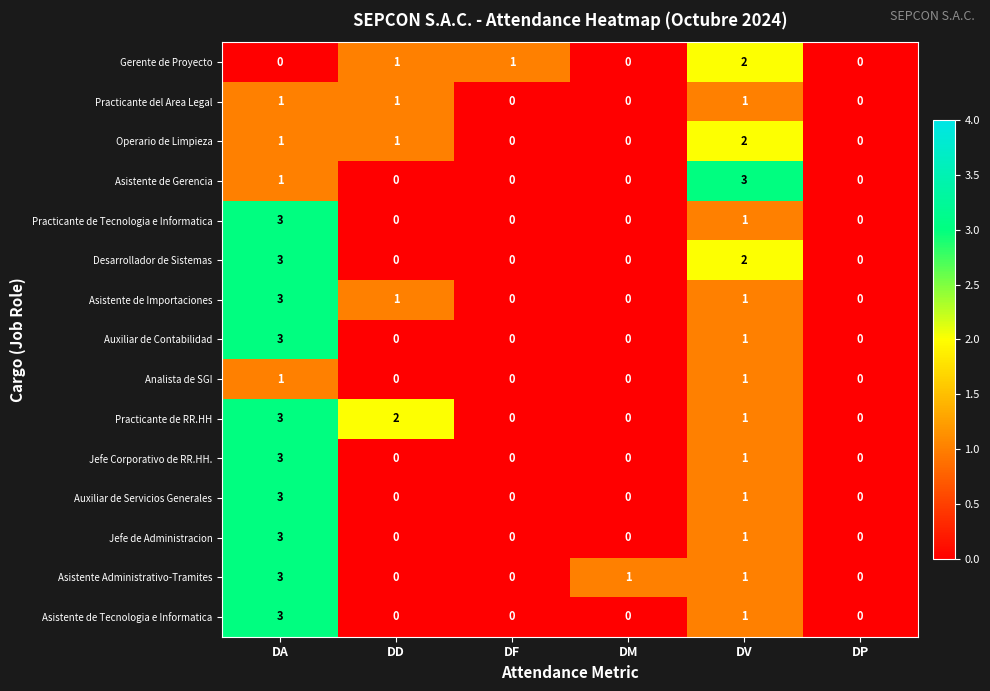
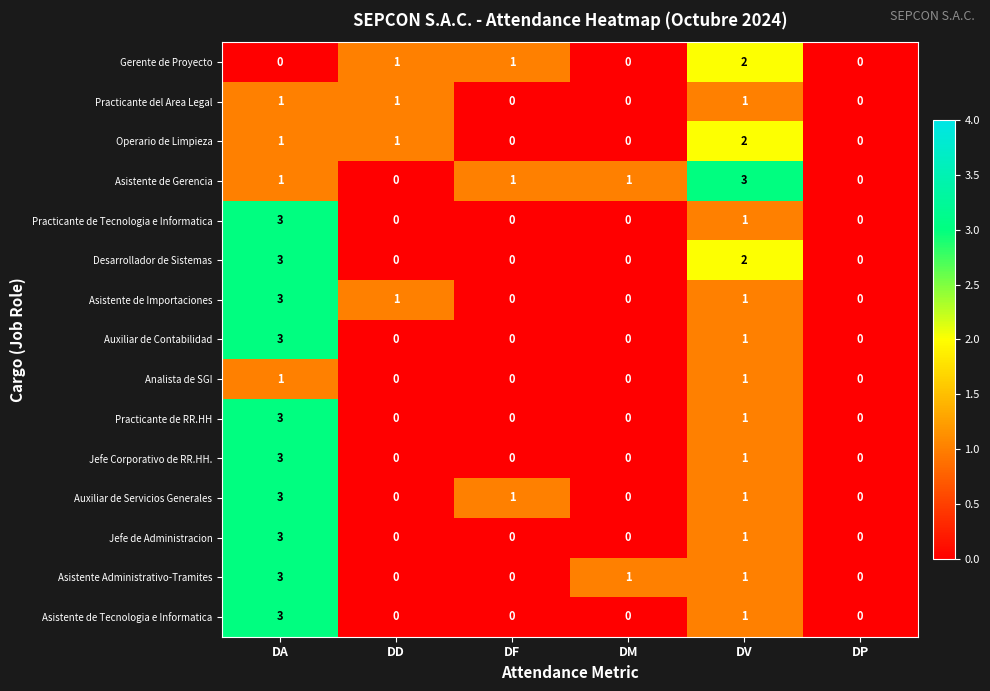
  {
    "Gerente de Proyecto": {
      "DA": 0,
      "DD": 1,
      "DF": 1,
      "DM": 0,
      "DV": 2,
      "DP": 0
    },
    "Practicante del Area Legal": {
      "DA": 1,
      "DD": 1,
      "DF": 0,
      "DM": 0,
      "DV": 1,
      "DP": 0
    },
    "Operario de Limpieza": {
      "DA": 1,
      "DD": 1,
      "DF": 0,
      "DM": 0,
      "DV": 2,
      "DP": 0
    },
    "Asistente de Gerencia": {
      "DA": 1,
      "DD": 0,
-     "DF": 0,
-     "DM": 0,
+     "DF": 1,
+     "DM": 1,
      "DV": 3,
      "DP": 0
    },
    "Practicante de Tecnologia e Informatica": {
      "DA": 3,
      "DD": 0,
      "DF": 0,
      "DM": 0,
      "DV": 1,
      "DP": 0
    },
    "Desarrollador de Sistemas": {
      "DA": 3,
      "DD": 0,
      "DF": 0,
      "DM": 0,
      "DV": 2,
      "DP": 0
    },
    "Asistente de Importaciones": {
      "DA": 3,
      "DD": 1,
      "DF": 0,
      "DM": 0,
      "DV": 1,
      "DP": 0
    },
    "Auxiliar de Contabilidad": {
      "DA": 3,
      "DD": 0,
      "DF": 0,
      "DM": 0,
      "DV": 1,
      "DP": 0
    },
    "Analista de SGI": {
      "DA": 1,
      "DD": 0,
      "DF": 0,
      "DM": 0,
      "DV": 1,
      "DP": 0
    },
    "Practicante de RR.HH": {
      "DA": 3,
-     "DD": 2,
+     "DD": 0,
      "DF": 0,
      "DM": 0,
      "DV": 1,
      "DP": 0
    },
    "Jefe Corporativo de RR.HH.": {
      "DA": 3,
      "DD": 0,
      "DF": 0,
      "DM": 0,
      "DV": 1,
      "DP": 0
    },
    "Auxiliar de Servicios Generales": {
      "DA": 3,
      "DD": 0,
-     "DF": 0,
+     "DF": 1,
      "DM": 0,
      "DV": 1,
      "DP": 0
    },
    "Jefe de Administracion": {
      "DA": 3,
      "DD": 0,
      "DF": 0,
      "DM": 0,
      "DV": 1,
      "DP": 0
    },
    "Asistente Administrativo-Tramites": {
      "DA": 3,
      "DD": 0,
      "DF": 0,
      "DM": 1,
      "DV": 1,
      "DP": 0
    },
    "Asistente de Tecnologia e Informatica": {
      "DA": 3,
      "DD": 0,
      "DF": 0,
      "DM": 0,
      "DV": 1,
      "DP": 0
    }
  }
